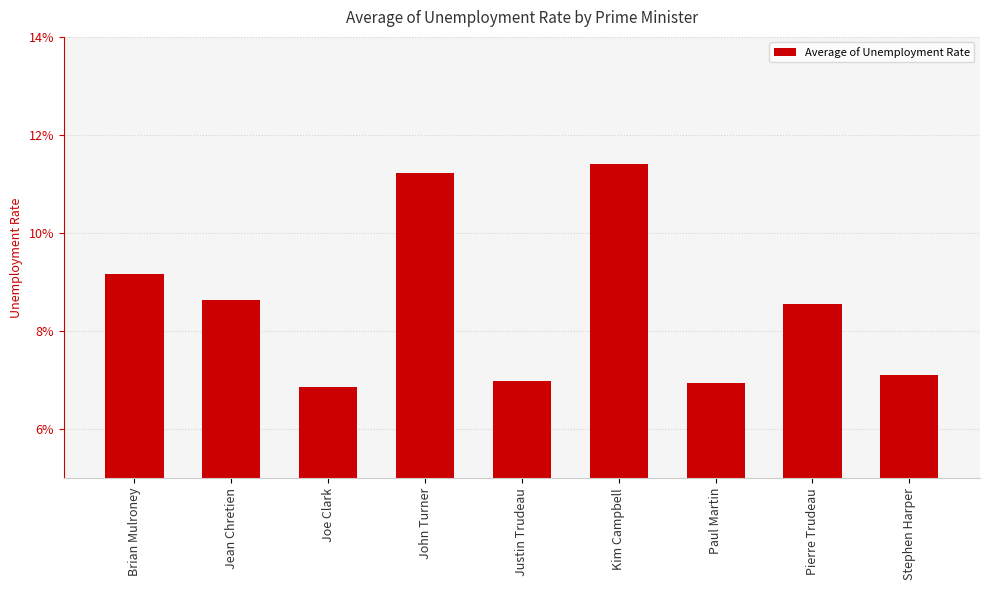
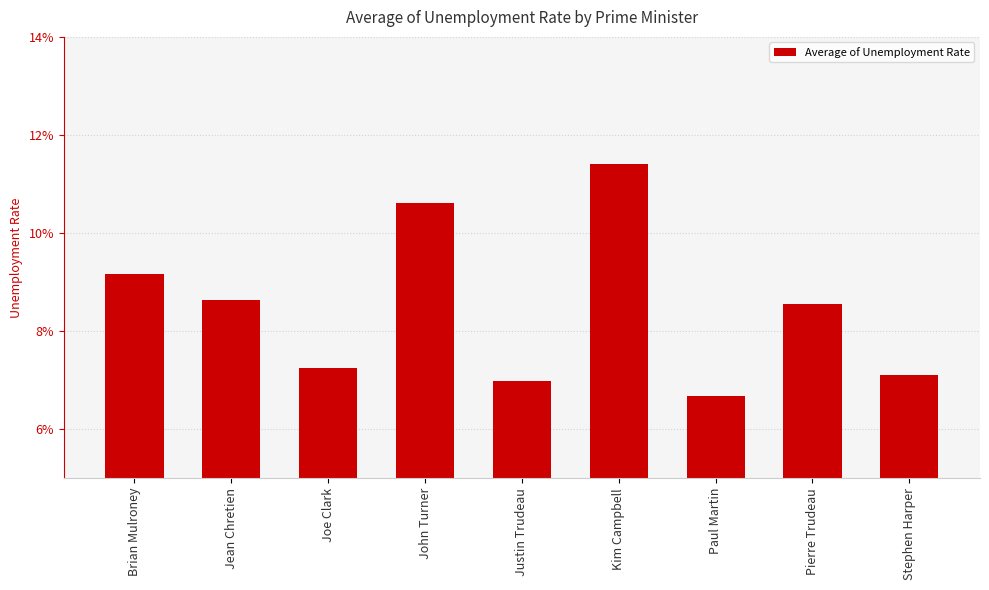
  {
    "Brian Mulroney": "9.2%",
    "Jean Chretien": "8.6%",
-   "Joe Clark": "6.9%",
-   "John Turner": "11.2%",
+   "Joe Clark": "7.3%",
+   "John Turner": "10.6%",
    "Justin Trudeau": "7.0%",
    "Kim Campbell": "11.4%",
-   "Paul Martin": "6.9%",
+   "Paul Martin": "6.7%",
    "Pierre Trudeau": "8.5%",
    "Stephen Harper": "7.1%"
  }
